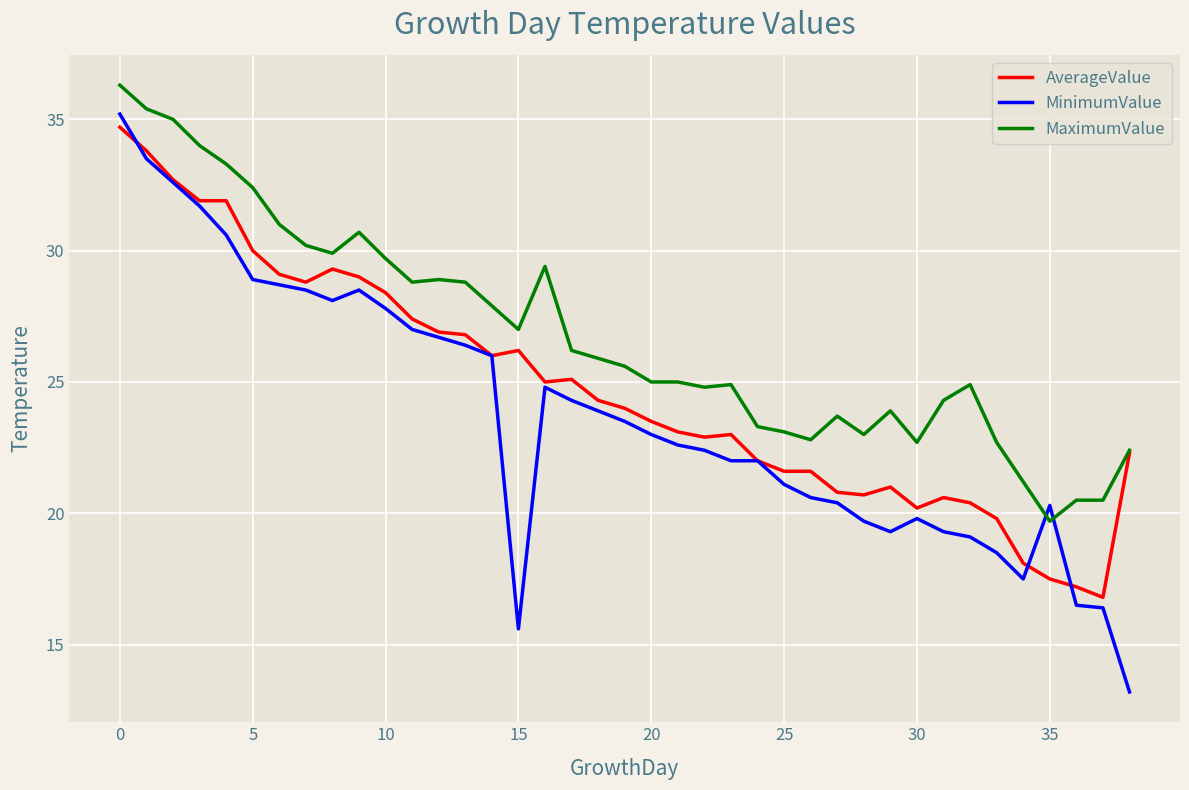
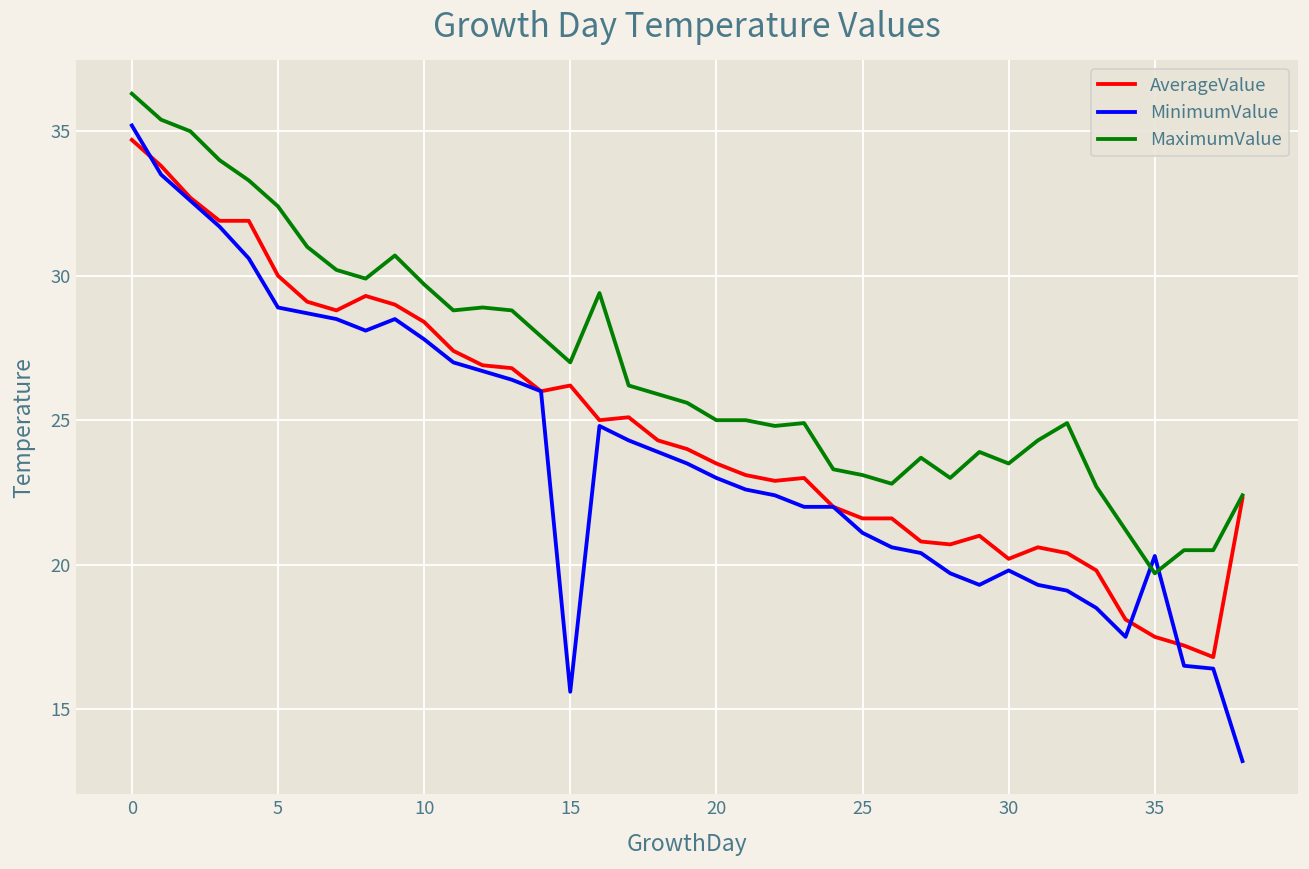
  {
    "AverageValue": {
      "0": 34.7,
      "5": 30.0,
      "10": 28.4,
      "15": 26.2,
      "20": 23.5,
      "25": 21.6,
      "30": 20.2,
      "35": 17.5
    },
    "MinimumValue": {
      "0": 35.2,
      "5": 28.9,
      "10": 27.8,
      "15": 15.6,
      "20": 23.0,
      "25": 21.1,
      "30": 19.8,
      "35": 20.3
    },
    "MaximumValue": {
      "0": 36.3,
      "5": 32.4,
      "10": 29.7,
      "15": 27.0,
      "20": 25.0,
      "25": 23.1,
-     "30": 22.7,
+     "30": 23.5,
      "35": 19.7
    }
  }
